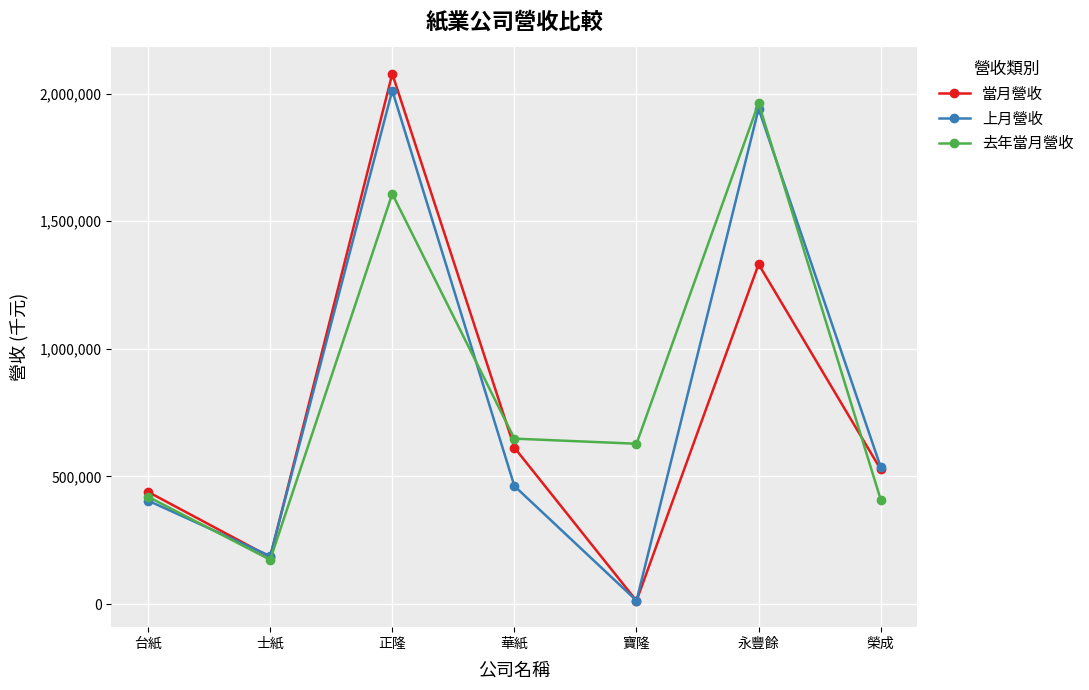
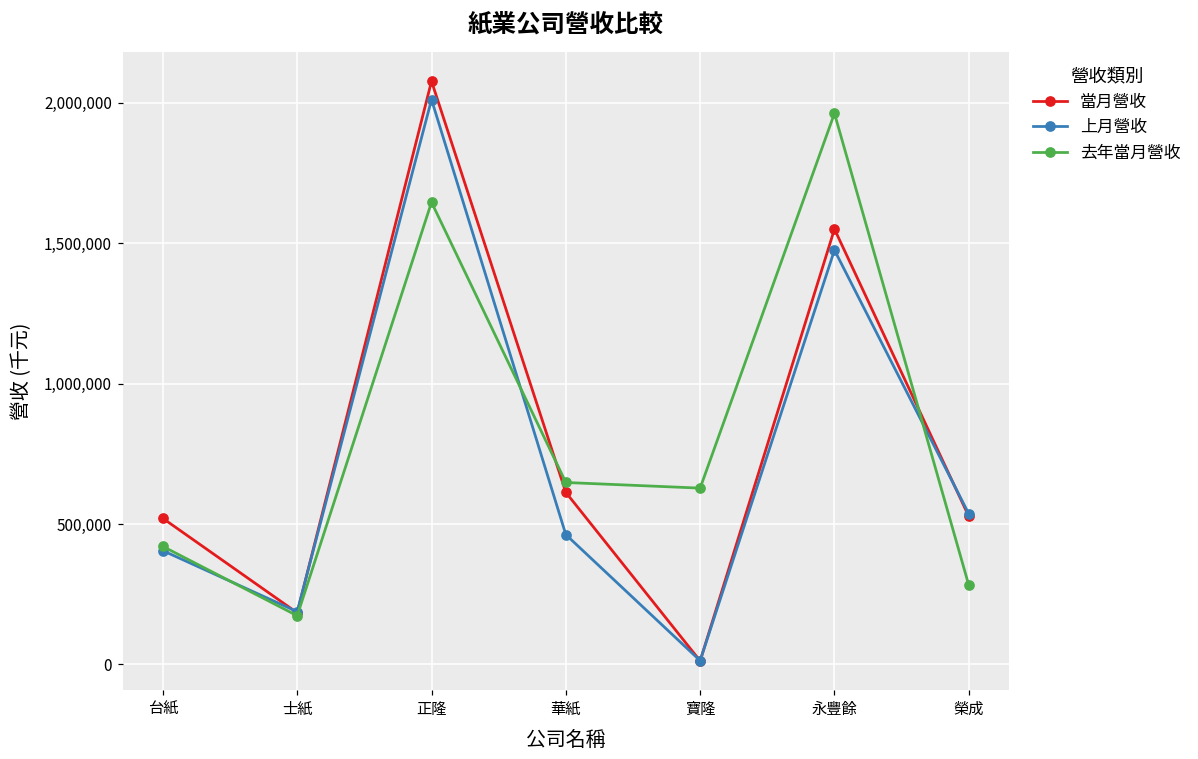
  {
    "當月營收": {
-     "台紙": "440,000",
+     "台紙": "520,000",
      "正隆": "2,080,000",
      "華紙": "610,000",
-     "永豐餘": "1,330,000"
+     "永豐餘": "1,550,000"
    },
    "上月營收": {
      "台紙": "410,000",
      "正隆": "2,010,000",
      "華紙": "460,000",
-     "永豐餘": "1,940,000"
+     "永豐餘": "1,480,000"
    },
    "去年當月營收": {
      "台紙": "420,000",
      "士紙": "170,000",
-     "正隆": "1,610,000",
+     "正隆": "1,650,000",
      "華紙": "650,000",
      "寶隆": "630,000",
      "永豐餘": "1,960,000",
-     "榮成": "410,000"
+     "榮成": "280,000"
    }
  }
